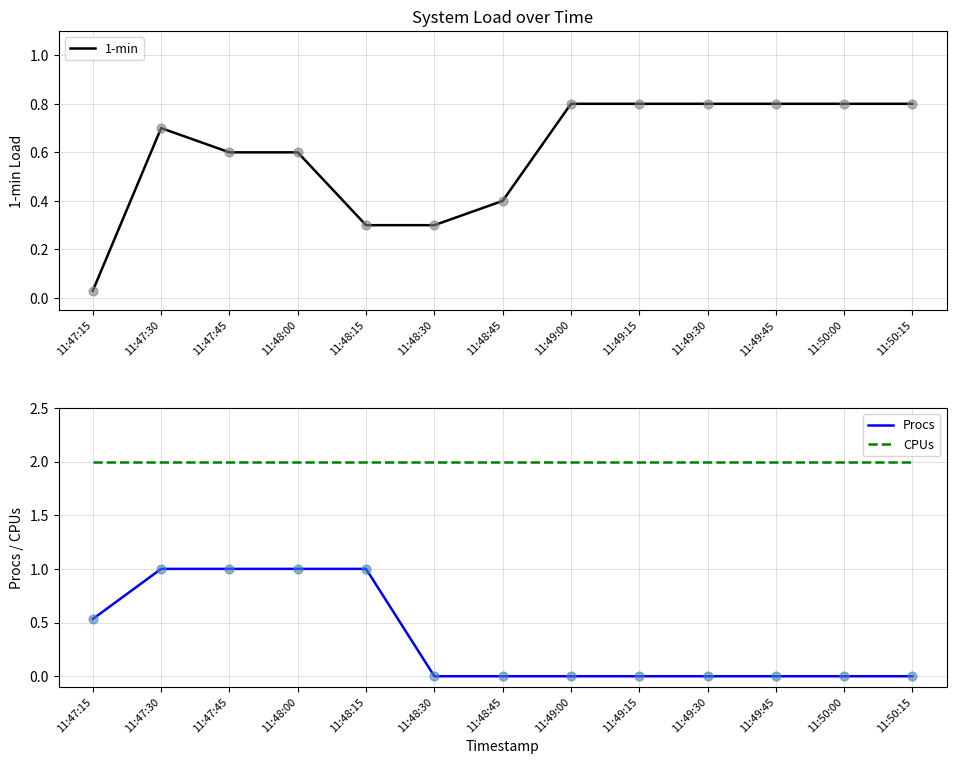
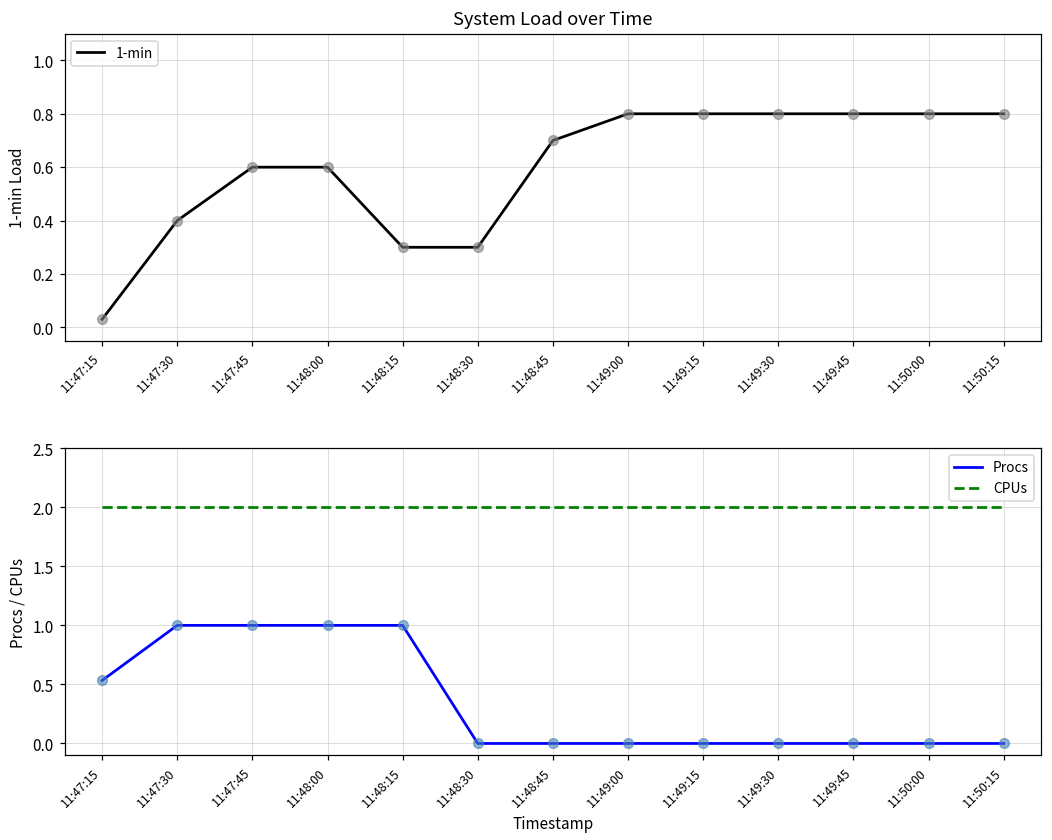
  {
    "System Load over Time": {
      "11:47:15": 0.03,
-     "11:47:30": 0.7,
+     "11:47:30": 0.4,
      "11:47:45": 0.6,
      "11:48:00": 0.6,
      "11:48:15": 0.3,
      "11:48:30": 0.3,
-     "11:48:45": 0.4,
+     "11:48:45": 0.7,
      "11:49:00": 0.8,
      "11:49:15": 0.8,
      "11:49:30": 0.8,
      "11:49:45": 0.8,
      "11:50:00": 0.8,
      "11:50:15": 0.8
    }
  }
